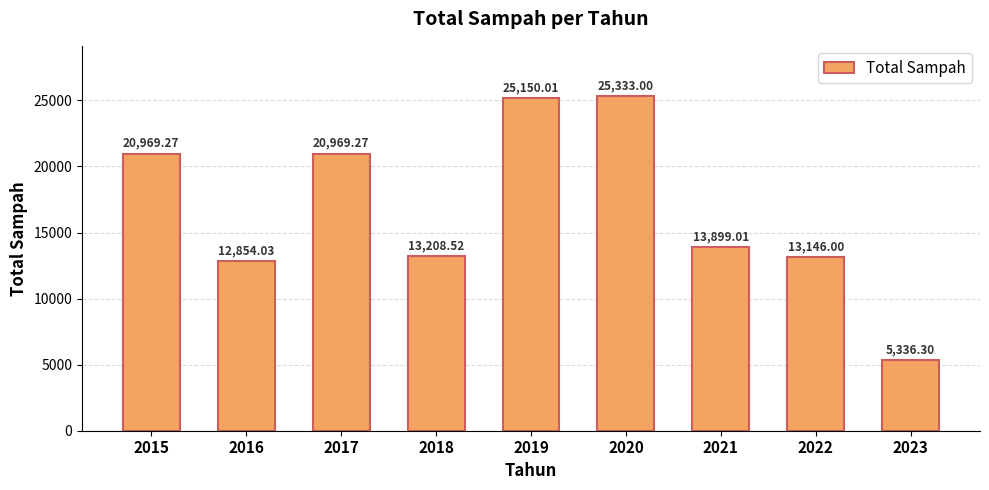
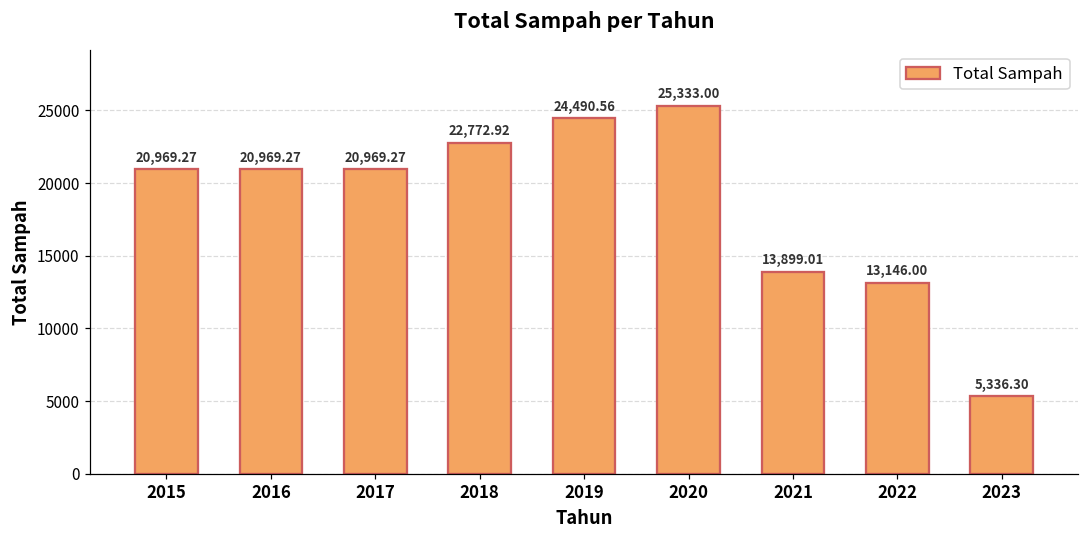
  {
    "2015": "20,969.27",
-   "2016": "12,854.03",
+   "2016": "20,969.27",
    "2017": "20,969.27",
-   "2018": "13,208.52",
-   "2019": "25,150.01",
+   "2018": "22,772.92",
+   "2019": "24,490.56",
    "2020": "25,333.00",
    "2021": "13,899.01",
    "2022": "13,146.00",
    "2023": "5,336.30"
  }
